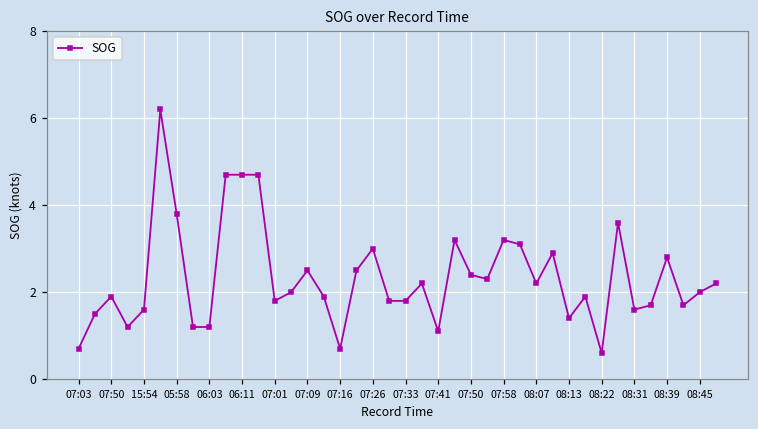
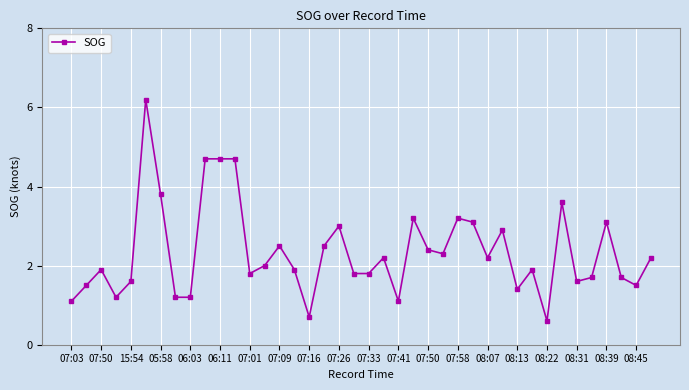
  {
-   "07:03": 0.7,
+   "07:03": 1.1,
    "15:54": 1.6,
    "05:58": 3.8,
    "07:01": 1.8,
    "07:09": 2.5,
    "07:16": 0.7,
    "07:26": 3.0,
    "07:33": 1.8,
    "07:41": 1.1,
    "07:58": 3.2,
    "08:07": 2.2,
    "08:13": 1.4,
    "08:22": 0.6,
    "08:31": 1.6,
-   "08:39": 2.8,
-   "08:45": 2.0
+   "08:39": 3.1,
+   "08:45": 1.5
  }
